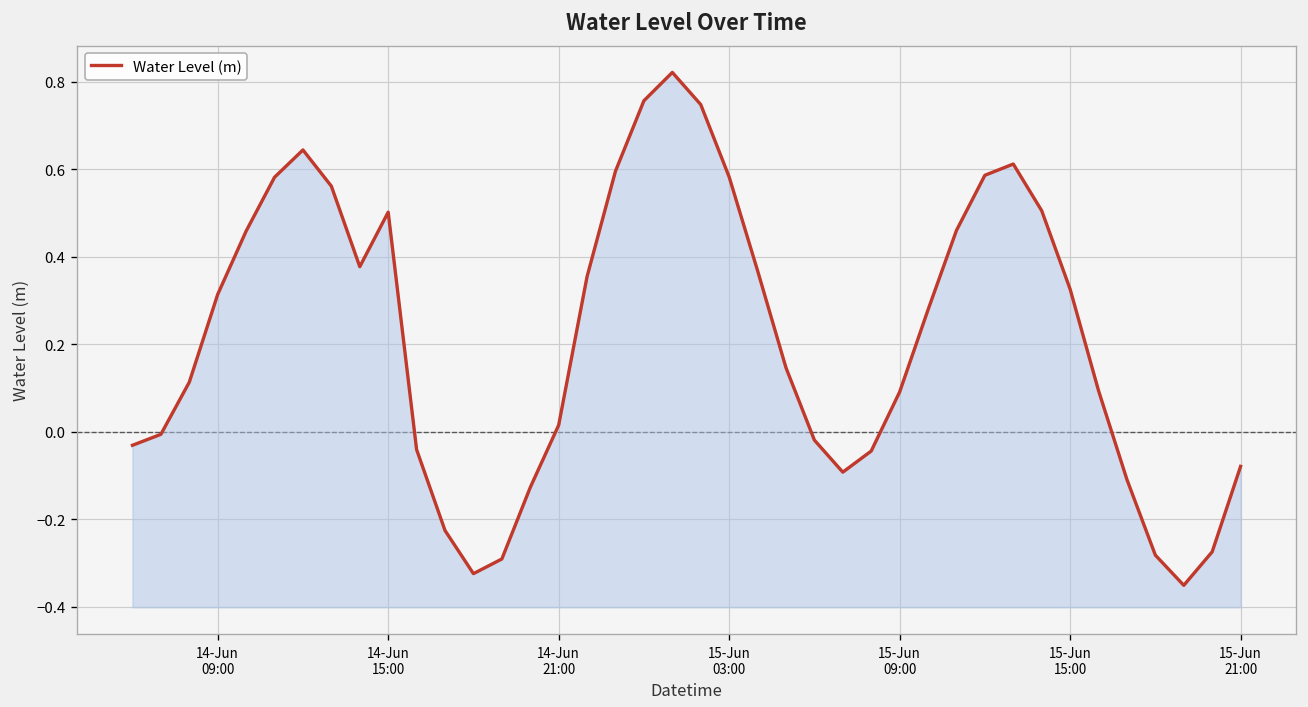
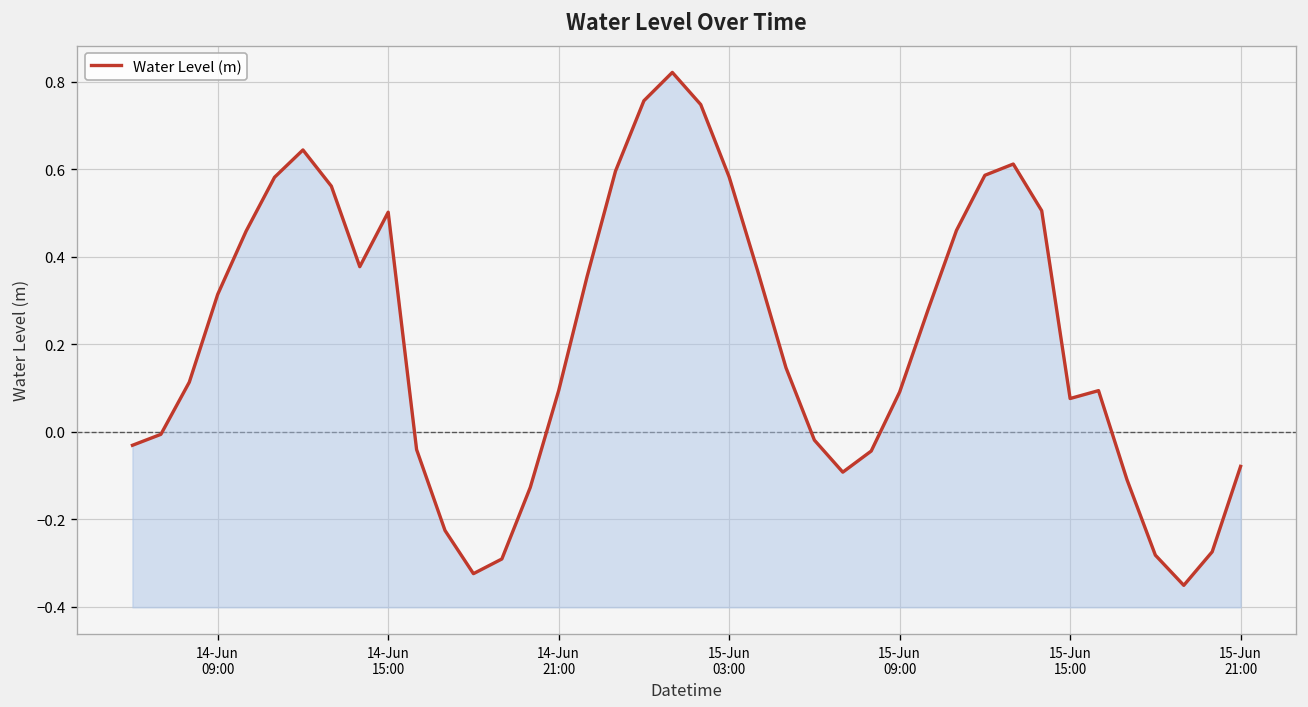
  {
    "14-Jun 09:00": 0.31,
    "14-Jun 15:00": 0.50,
-   "14-Jun 21:00": 0.02,
+   "14-Jun 21:00": 0.09,
    "15-Jun 03:00": 0.58,
    "15-Jun 09:00": 0.09,
-   "15-Jun 15:00": 0.33,
+   "15-Jun 15:00": 0.08,
    "15-Jun 21:00": -0.08
  }
